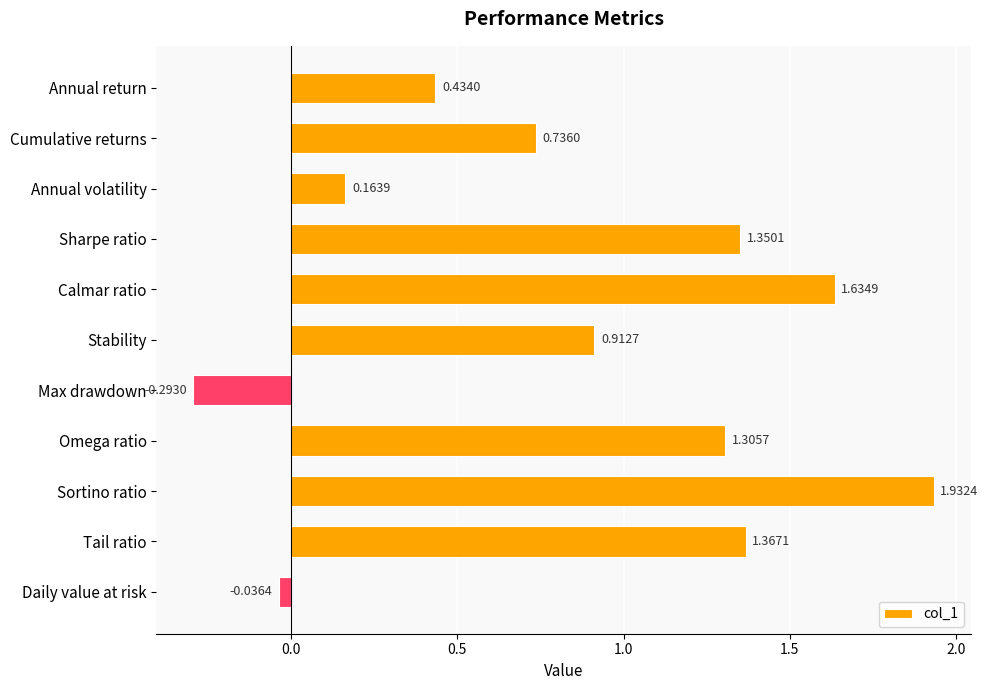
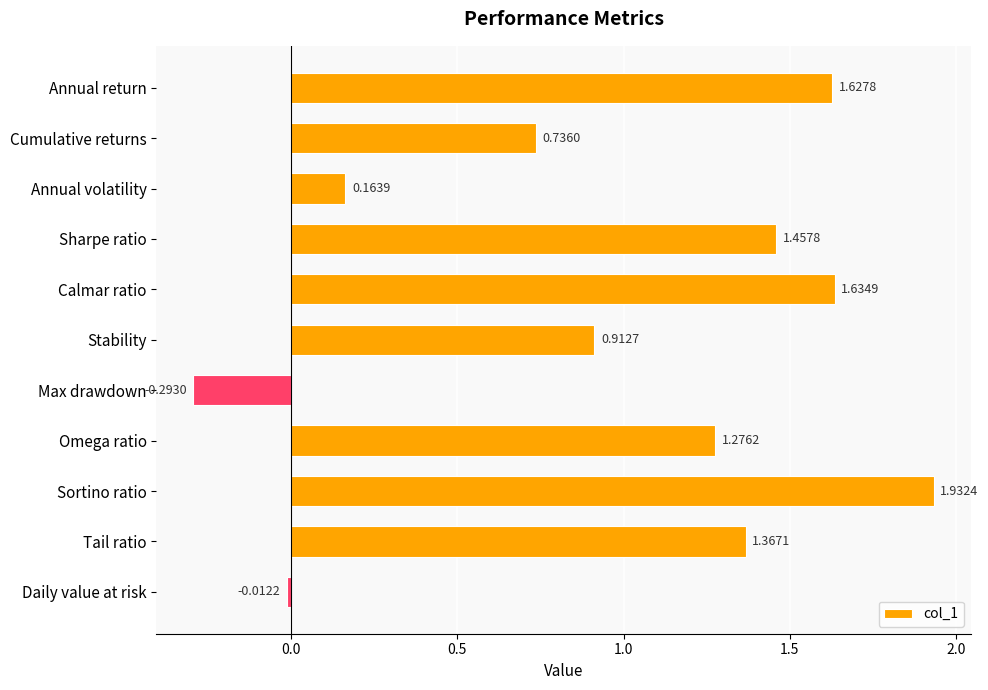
  {
-   "Annual return": 0.4340,
+   "Annual return": 1.6278,
    "Cumulative returns": 0.7360,
    "Annual volatility": 0.1639,
-   "Sharpe ratio": 1.3501,
+   "Sharpe ratio": 1.4578,
    "Calmar ratio": 1.6349,
    "Stability": 0.9127,
    "Max drawdown": -0.2930,
-   "Omega ratio": 1.3057,
+   "Omega ratio": 1.2762,
    "Sortino ratio": 1.9324,
    "Tail ratio": 1.3671,
-   "Daily value at risk": -0.0364
+   "Daily value at risk": -0.0122
  }
